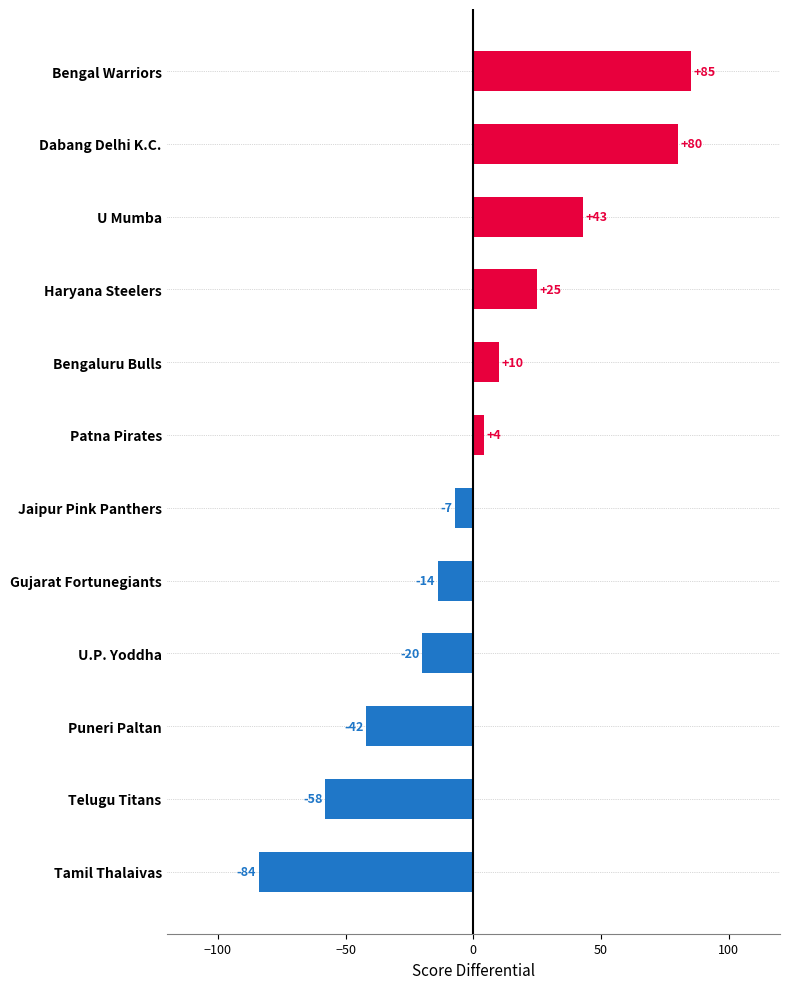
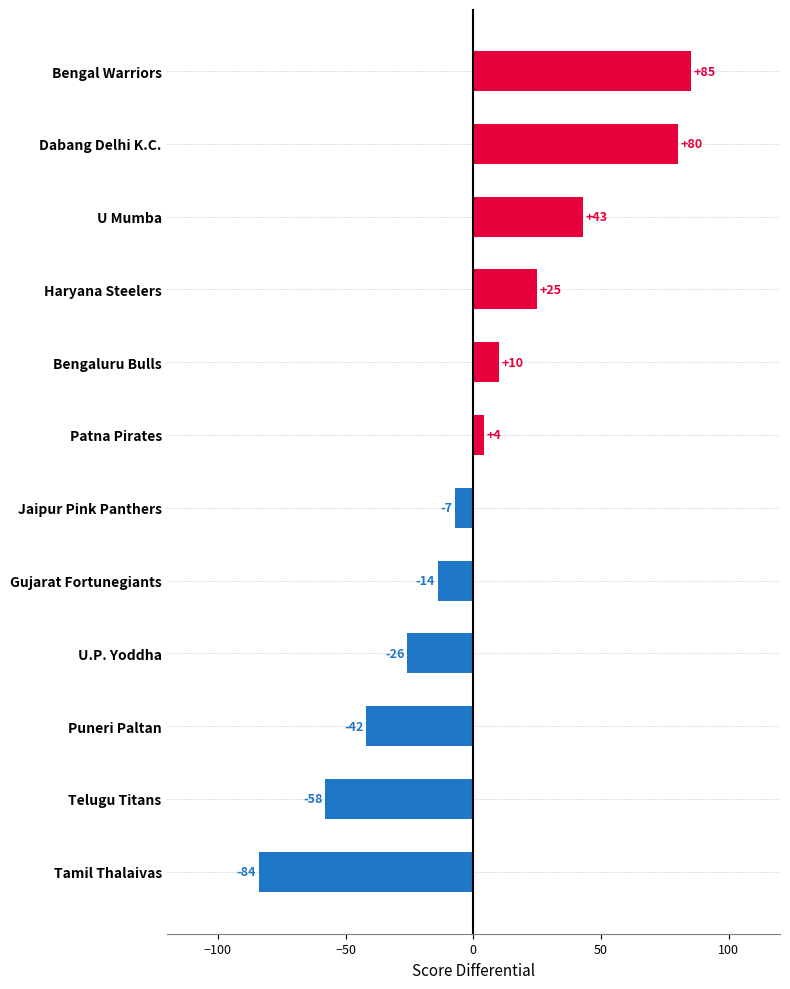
  {
    "Bengal Warriors": "+85",
    "Dabang Delhi K.C.": "+80",
    "U Mumba": "+43",
    "Haryana Steelers": "+25",
    "Bengaluru Bulls": "+10",
    "Patna Pirates": "+4",
    "Jaipur Pink Panthers": "-7",
    "Gujarat Fortunegiants": "-14",
-   "U.P. Yoddha": "-20",
+   "U.P. Yoddha": "-26",
    "Puneri Paltan": "-42",
    "Telugu Titans": "-58",
    "Tamil Thalaivas": "-84"
  }
